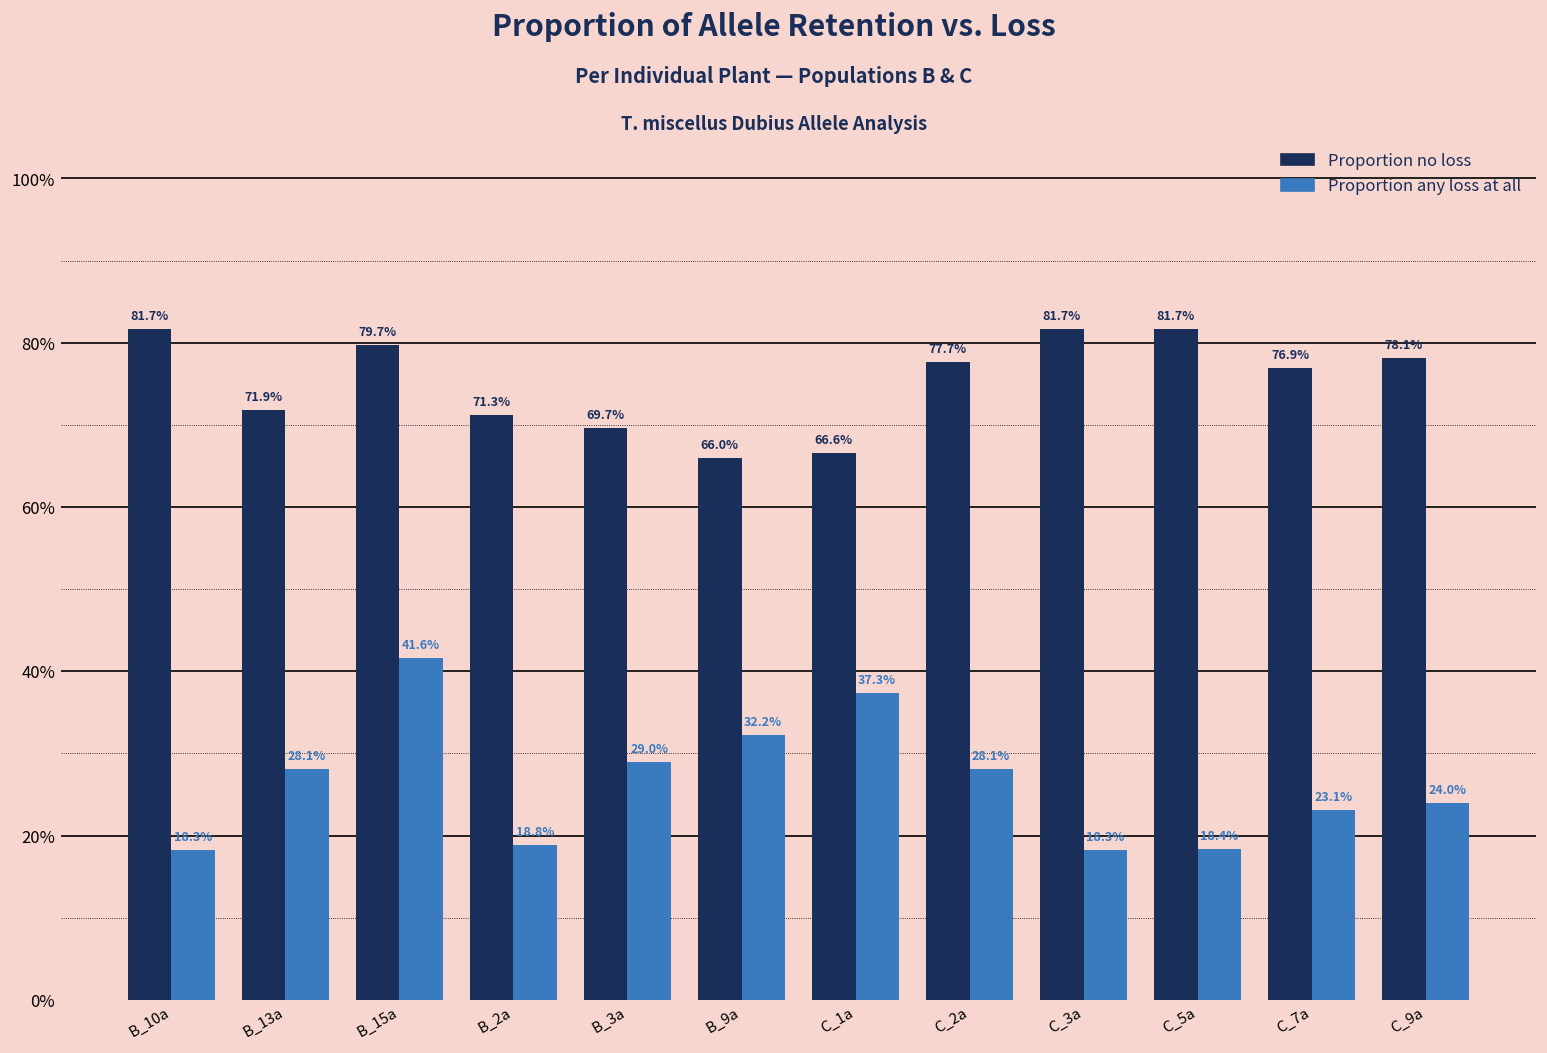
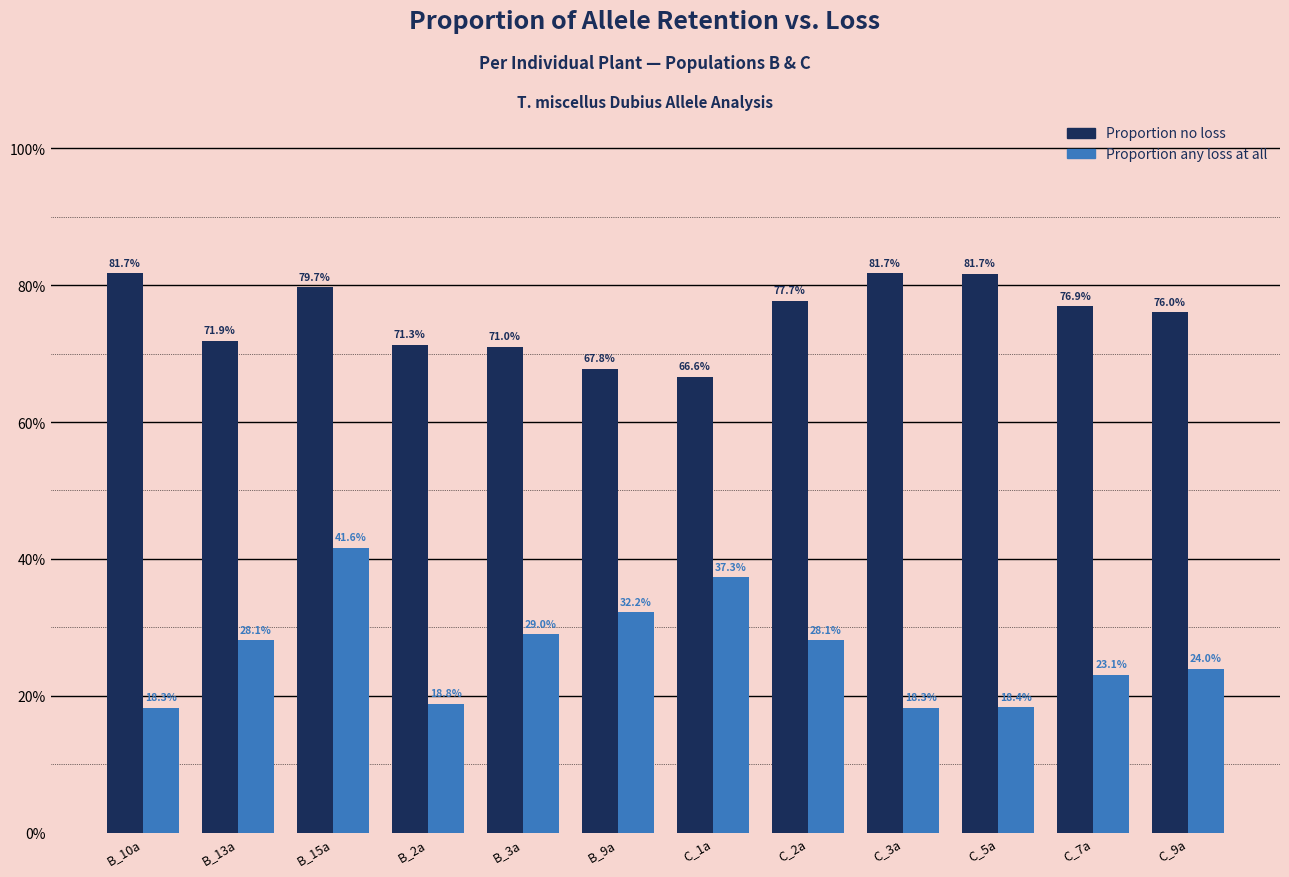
  {
    "Proportion no loss": {
      "B_10a": "81.7%",
      "B_13a": "71.9%",
      "B_15a": "79.7%",
      "B_2a": "71.3%",
-     "B_3a": "69.7%",
-     "B_9a": "66.0%",
+     "B_3a": "71.0%",
+     "B_9a": "67.8%",
      "C_1a": "66.6%",
      "C_2a": "77.7%",
      "C_3a": "81.7%",
      "C_5a": "81.7%",
      "C_7a": "76.9%",
-     "C_9a": "78.1%"
+     "C_9a": "76.0%"
    },
    "Proportion any loss at all": {
      "B_10a": "18.3%",
      "B_13a": "28.1%",
      "B_15a": "41.6%",
      "B_2a": "18.8%",
      "B_3a": "29.0%",
      "B_9a": "32.2%",
      "C_1a": "37.3%",
      "C_2a": "28.1%",
      "C_3a": "18.3%",
      "C_5a": "18.4%",
      "C_7a": "23.1%",
      "C_9a": "24.0%"
    }
  }
